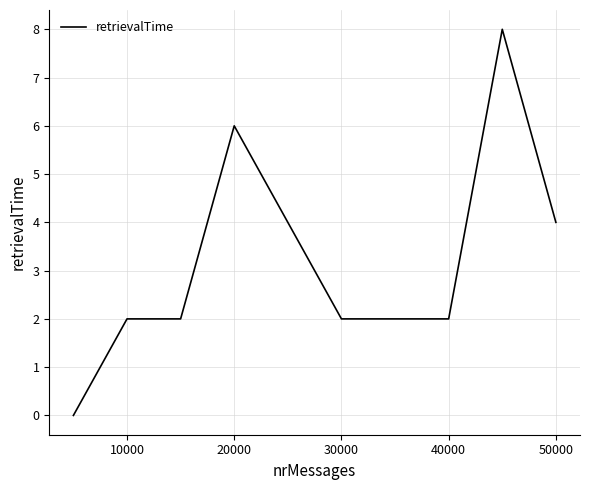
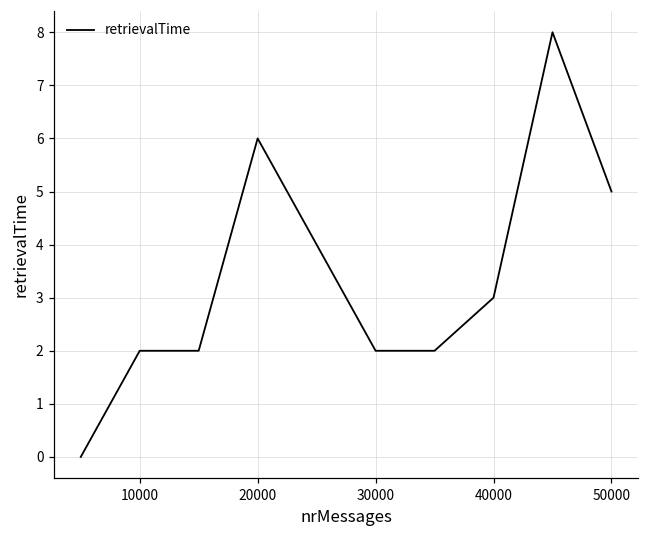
  {
    "10000": 2,
    "20000": 6,
    "30000": 2,
-   "40000": 2,
-   "50000": 4
+   "40000": 3,
+   "50000": 5
  }
